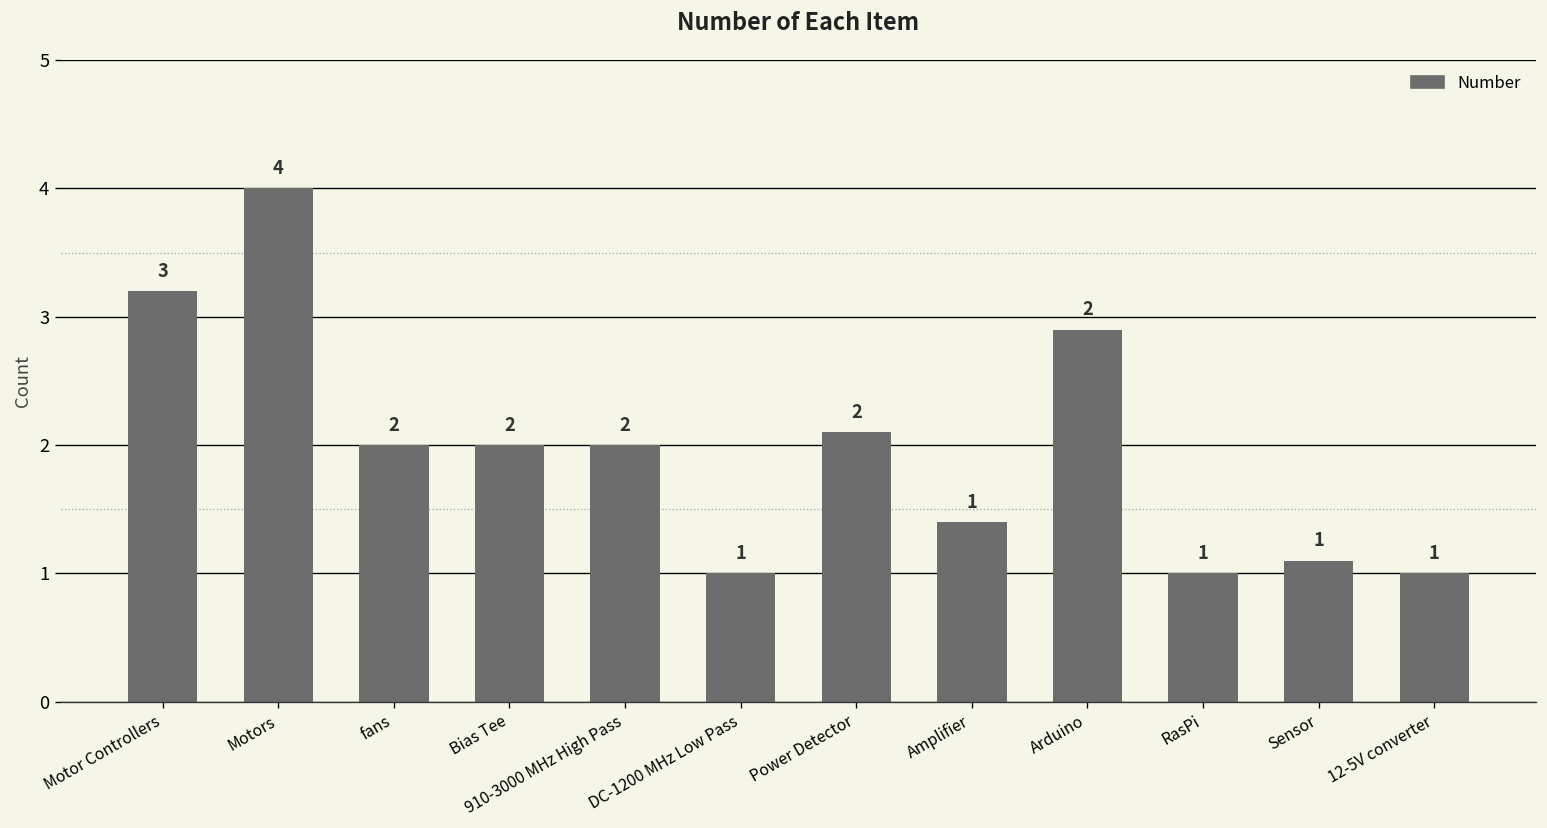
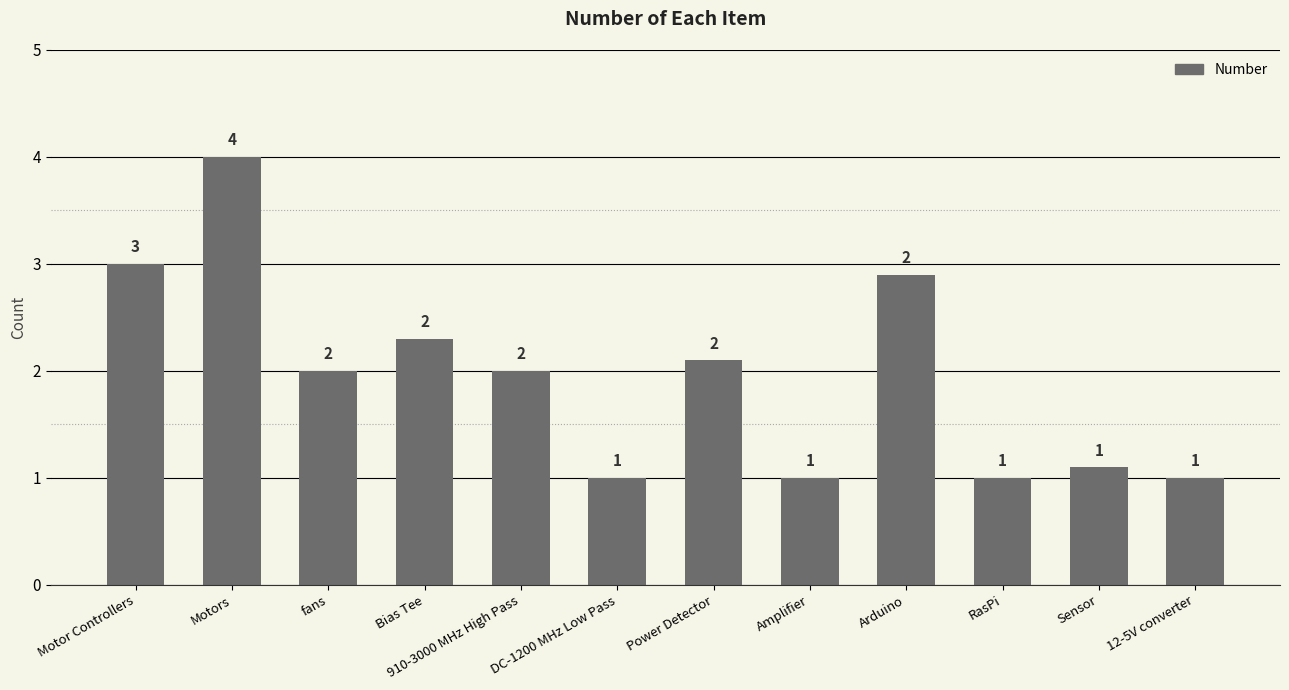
  {
-   "Motor Controllers": 3.2,
-   "Bias Tee": 2.0,
-   "Amplifier": 1.4
+   "Motor Controllers": 3.0,
+   "Bias Tee": 2.3,
+   "Amplifier": 1.0
  }
